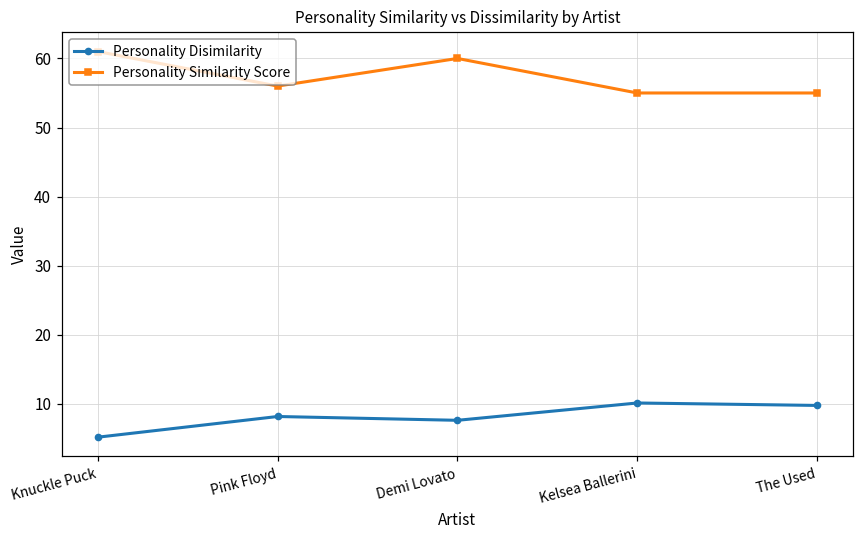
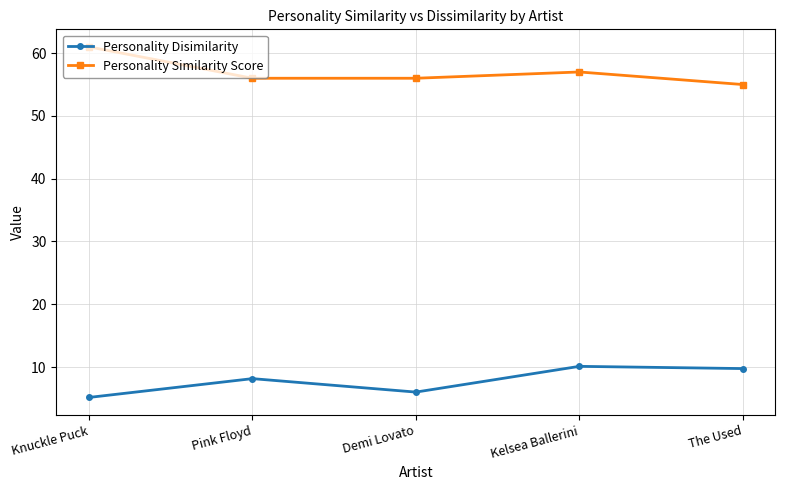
  {
    "Personality Disimilarity": {
      "Knuckle Puck": 5,
      "Pink Floyd": 8,
-     "Demi Lovato": 8,
+     "Demi Lovato": 6,
      "Kelsea Ballerini": 10,
      "The Used": 10
    },
    "Personality Similarity Score": {
      "Pink Floyd": 56,
-     "Demi Lovato": 60,
-     "Kelsea Ballerini": 55,
+     "Demi Lovato": 56,
+     "Kelsea Ballerini": 57,
      "The Used": 55
    }
  }
